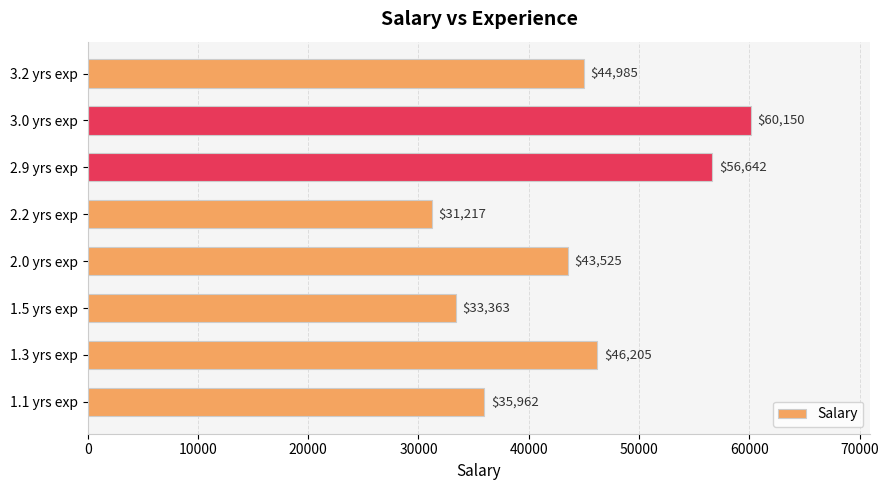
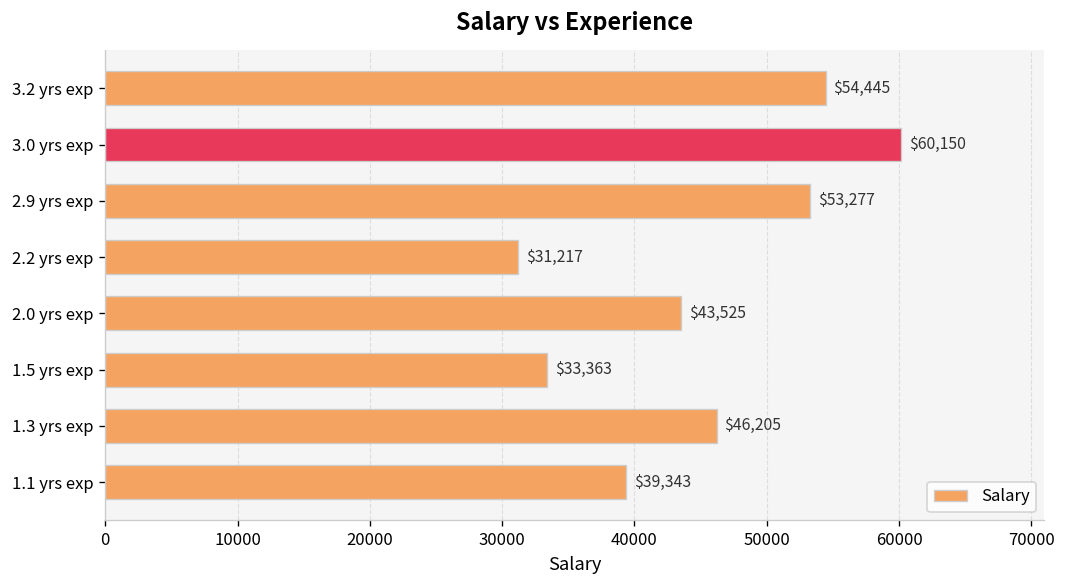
  {
-   "3.2 yrs exp": "$44,985",
+   "3.2 yrs exp": "$54,445",
    "3.0 yrs exp": "$60,150",
-   "2.9 yrs exp": "$56,642",
+   "2.9 yrs exp": "$53,277",
    "2.2 yrs exp": "$31,217",
    "2.0 yrs exp": "$43,525",
    "1.5 yrs exp": "$33,363",
    "1.3 yrs exp": "$46,205",
-   "1.1 yrs exp": "$35,962"
+   "1.1 yrs exp": "$39,343"
  }
